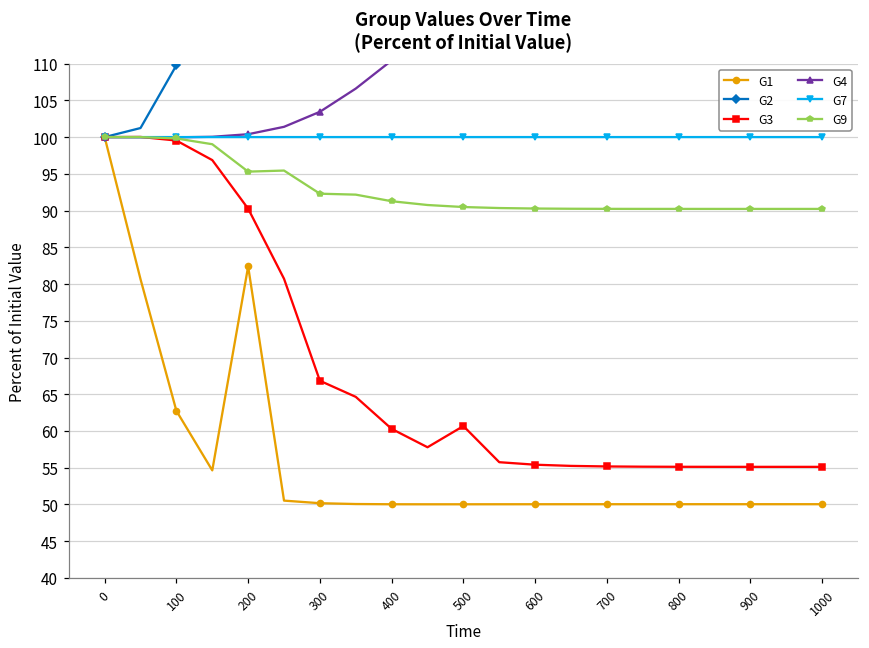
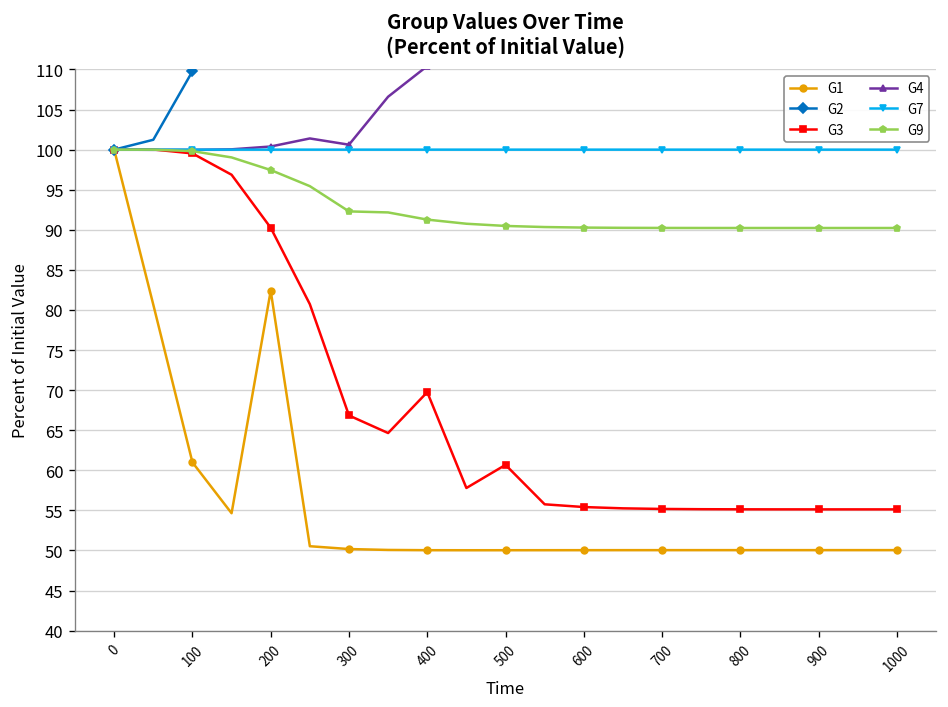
  {
    "G1": {
-     "100": 63,
+     "100": 61,
      "200": 82,
      "300": 50,
      "400": 50,
      "500": 50,
      "600": 50,
      "700": 50,
      "800": 50,
      "900": 50,
      "1000": 50
    },
    "G2": {
      "100": 110
    },
    "G3": {
      "200": 90,
      "300": 67,
-     "400": 60,
+     "400": 70,
      "500": 61,
      "600": 55,
      "700": 55,
      "800": 55,
      "900": 55,
      "1000": 55
    },
    "G4": {
      "200": 100,
-     "300": 103
+     "300": 101
    },
    "G7": {
      "200": 100,
      "300": 100,
      "400": 100,
      "500": 100,
      "600": 100,
      "700": 100,
      "800": 100,
      "900": 100,
      "1000": 100
    },
    "G9": {
-     "200": 95,
+     "200": 97,
      "300": 92,
      "400": 91,
      "500": 90,
      "600": 90,
      "700": 90,
      "800": 90,
      "900": 90,
      "1000": 90
    }
  }
